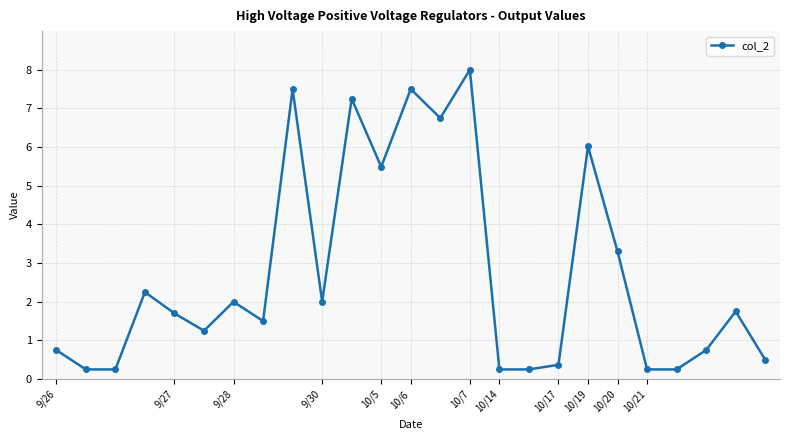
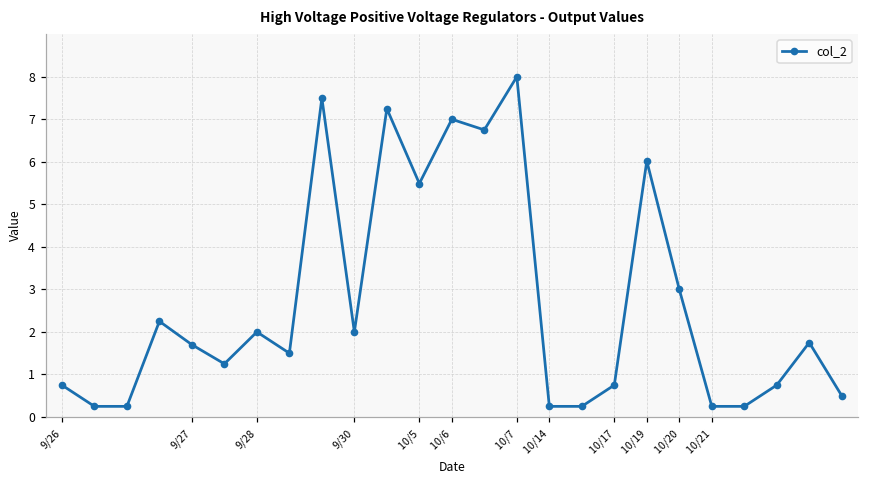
  {
    "9/26": 0.8,
    "9/27": 1.7,
    "9/28": 2.0,
    "9/30": 2.0,
    "10/5": 5.5,
-   "10/6": 7.5,
+   "10/6": 7.0,
    "10/7": 8.0,
    "10/14": 0.3,
-   "10/17": 0.4,
+   "10/17": 0.8,
    "10/19": 6.0,
-   "10/20": 3.3,
+   "10/20": 3.0,
    "10/21": 0.3
  }
